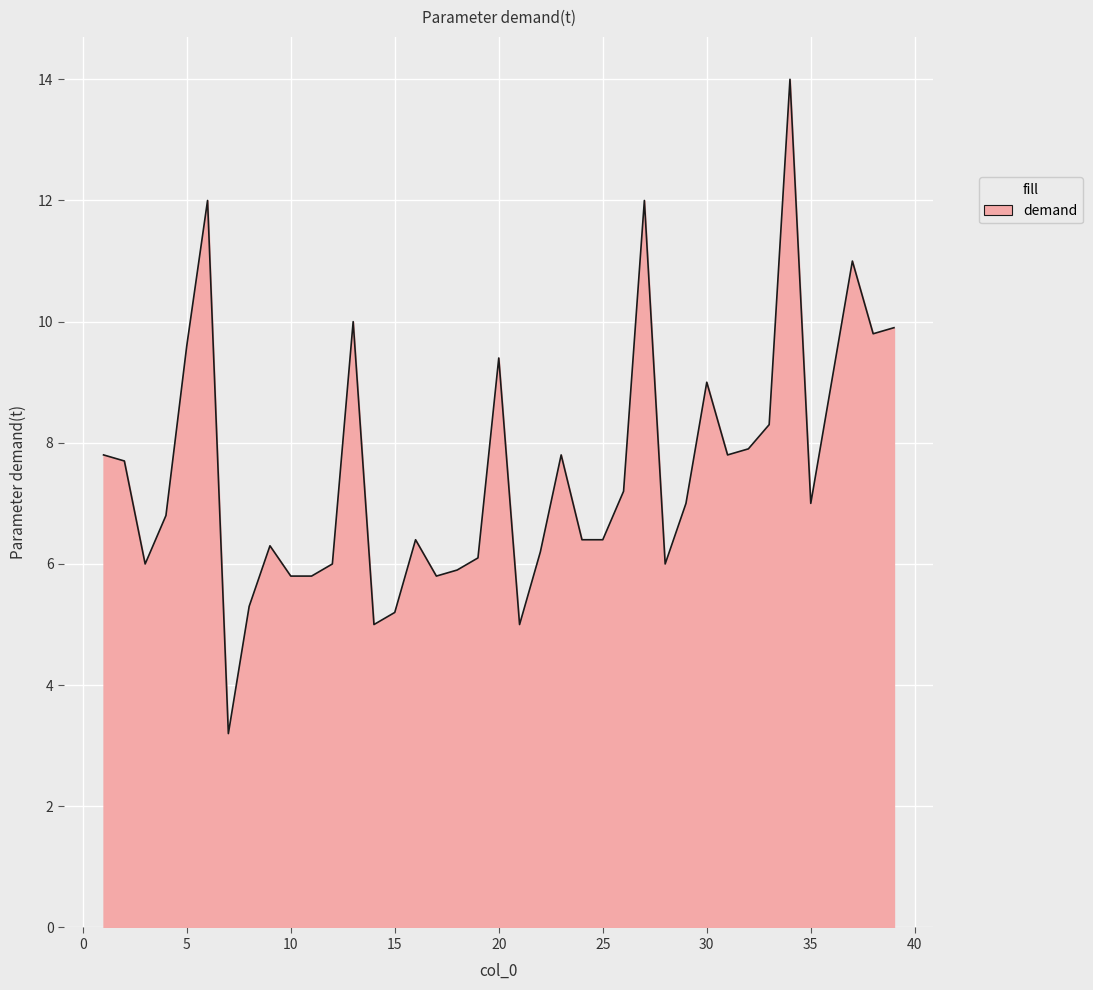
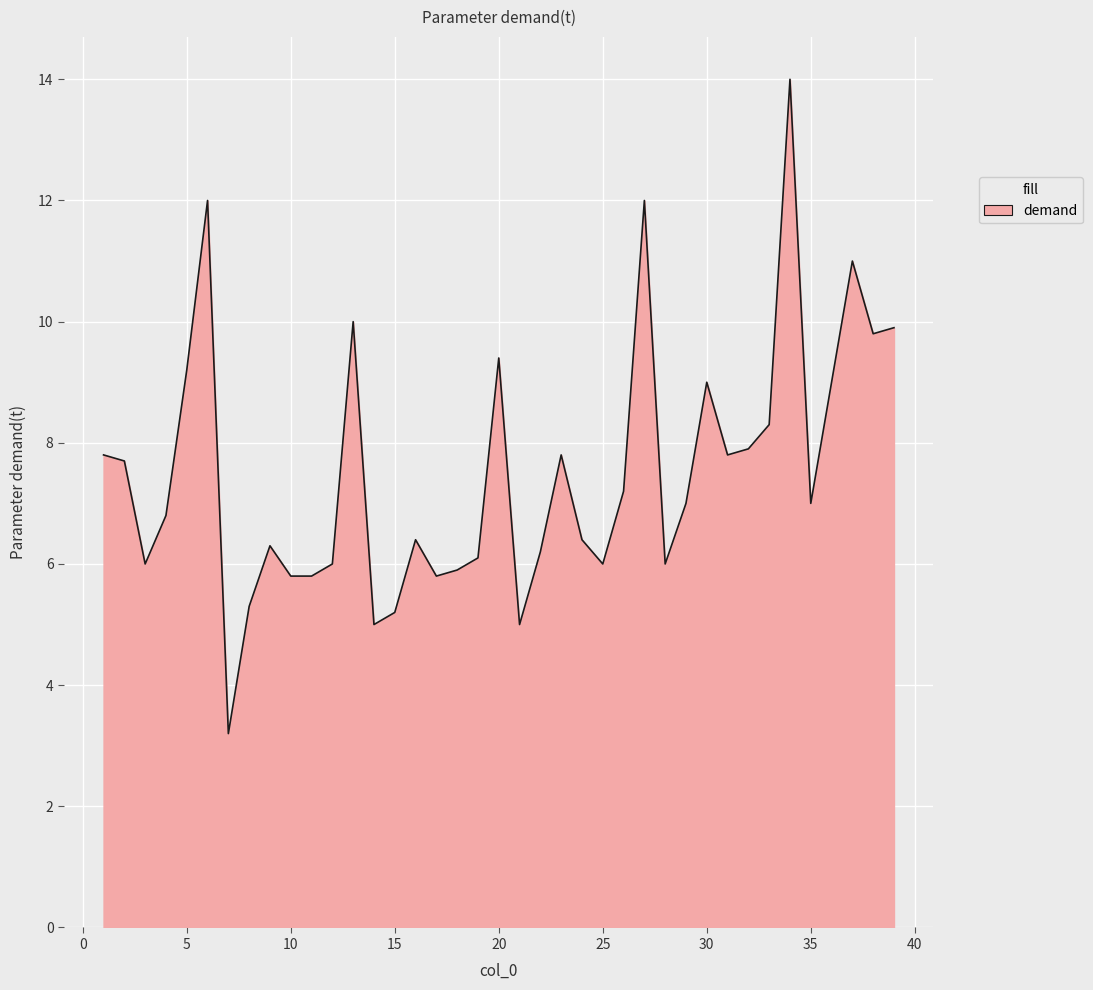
  {
-   "5": 9.6,
+   "5": 9.2,
    "10": 5.8,
    "15": 5.2,
    "20": 9.4,
-   "25": 6.4,
+   "25": 6.0,
    "30": 9.0,
    "35": 7.0
  }
